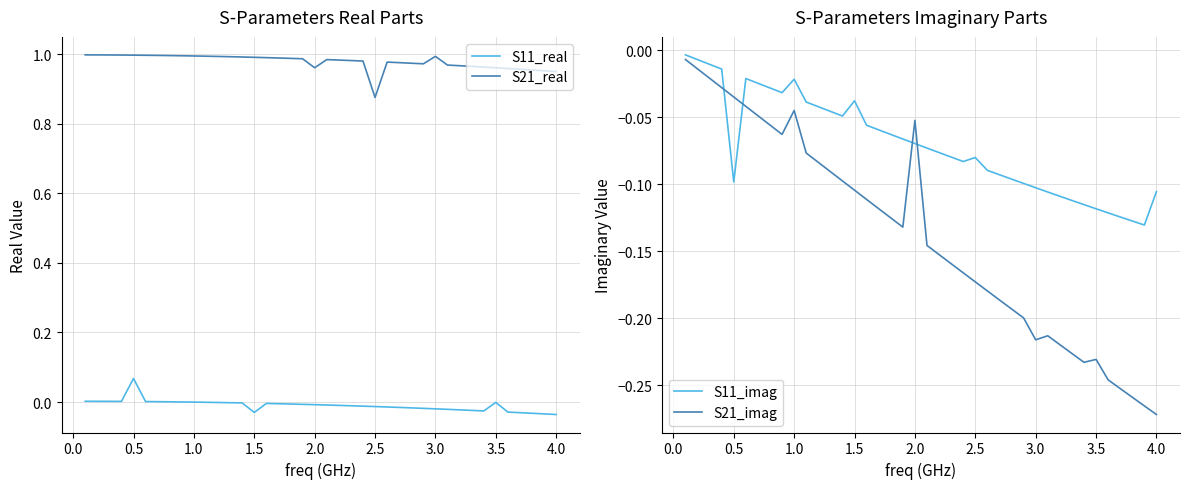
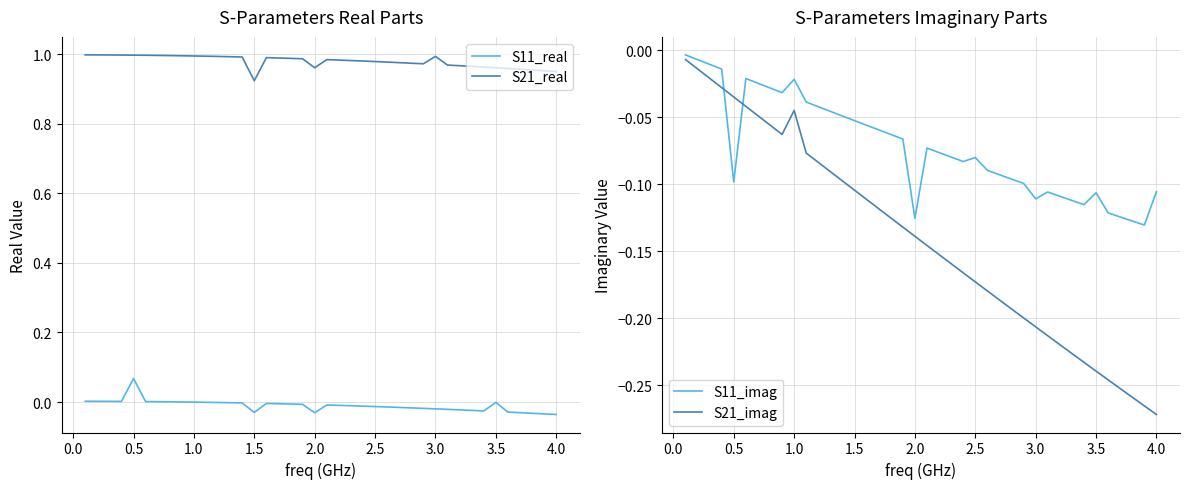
  {
    "S-Parameters Real Parts": {
      "S11_real": {
        "0.5": 0.07,
        "1.0": 0.00,
        "1.5": -0.03,
-       "2.0": -0.01,
+       "2.0": -0.03,
        "2.5": -0.01,
        "3.0": -0.02,
        "3.5": 0.00,
        "4.0": -0.04
      },
      "S21_real": {
        "0.5": 1.00,
        "1.0": 0.99,
-       "1.5": 0.99,
+       "1.5": 0.92,
        "2.0": 0.96,
-       "2.5": 0.88,
+       "2.5": 0.98,
        "3.0": 0.99
      }
    },
    "S-Parameters Imaginary Parts": {
      "S11_imag": {
        "0.5": -0.098,
        "1.0": -0.022,
-       "1.5": -0.038,
-       "2.0": -0.070,
+       "1.5": -0.053,
+       "2.0": -0.125,
        "2.5": -0.080,
-       "3.0": -0.103,
-       "3.5": -0.118,
+       "3.0": -0.111,
+       "3.5": -0.106,
        "4.0": -0.105
      },
      "S21_imag": {
        "0.5": -0.035,
        "1.0": -0.045,
        "1.5": -0.104,
-       "2.0": -0.052,
+       "2.0": -0.139,
        "2.5": -0.173,
-       "3.0": -0.216,
-       "3.5": -0.231,
+       "3.0": -0.206,
+       "3.5": -0.239,
        "4.0": -0.272
      }
    }
  }
